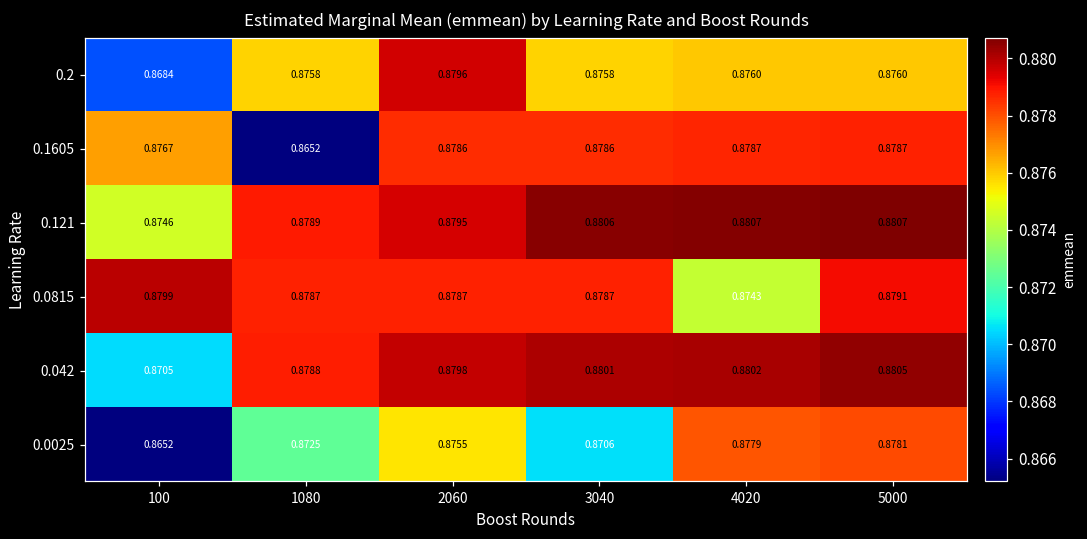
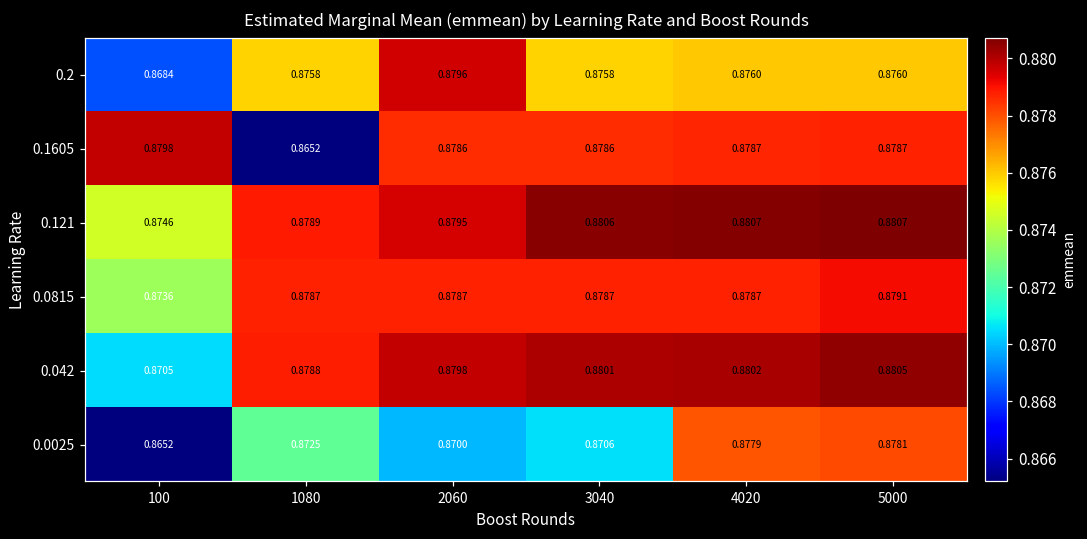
  {
    "0.2": {
      "100": 0.8684,
      "1080": 0.8758,
      "2060": 0.8796,
      "3040": 0.8758,
      "4020": 0.8760,
      "5000": 0.8760
    },
    "0.1605": {
-     "100": 0.8767,
+     "100": 0.8798,
      "1080": 0.8652,
      "2060": 0.8786,
      "3040": 0.8786,
      "4020": 0.8787,
      "5000": 0.8787
    },
    "0.121": {
      "100": 0.8746,
      "1080": 0.8789,
      "2060": 0.8795,
      "3040": 0.8806,
      "4020": 0.8807,
      "5000": 0.8807
    },
    "0.0815": {
-     "100": 0.8799,
+     "100": 0.8736,
      "1080": 0.8787,
      "2060": 0.8787,
      "3040": 0.8787,
-     "4020": 0.8743,
+     "4020": 0.8787,
      "5000": 0.8791
    },
    "0.042": {
      "100": 0.8705,
      "1080": 0.8788,
      "2060": 0.8798,
      "3040": 0.8801,
      "4020": 0.8802,
      "5000": 0.8805
    },
    "0.0025": {
      "100": 0.8652,
      "1080": 0.8725,
-     "2060": 0.8755,
+     "2060": 0.8700,
      "3040": 0.8706,
      "4020": 0.8779,
      "5000": 0.8781
    }
  }
